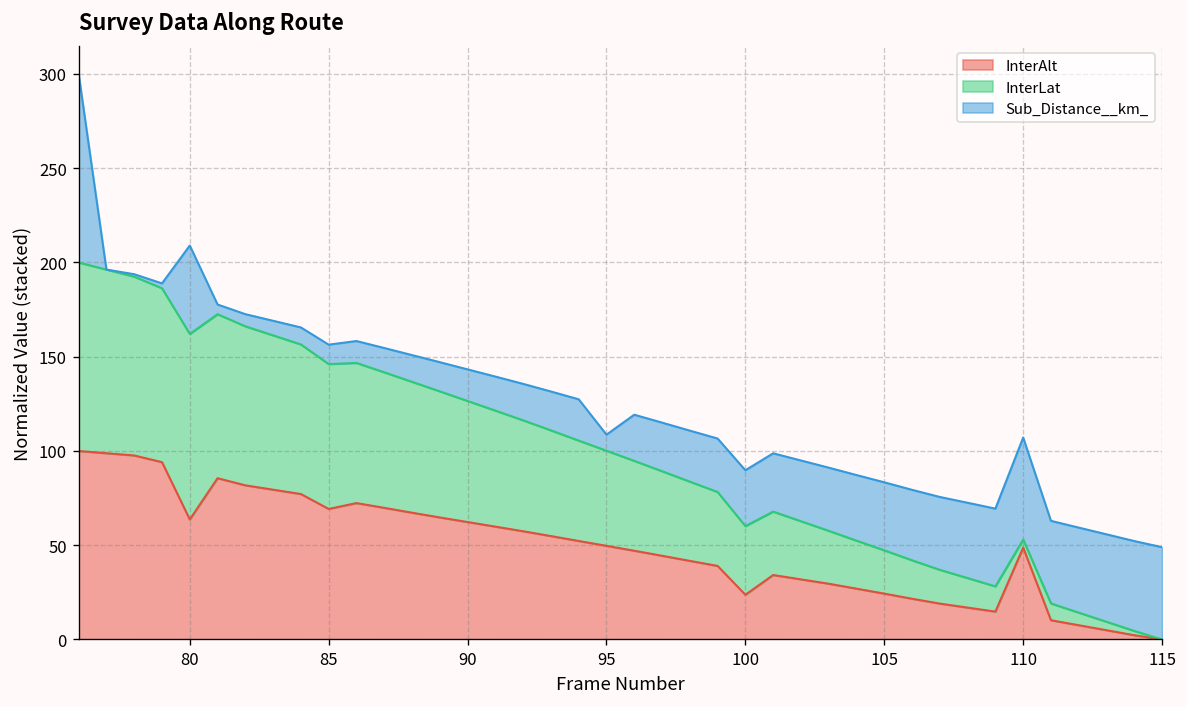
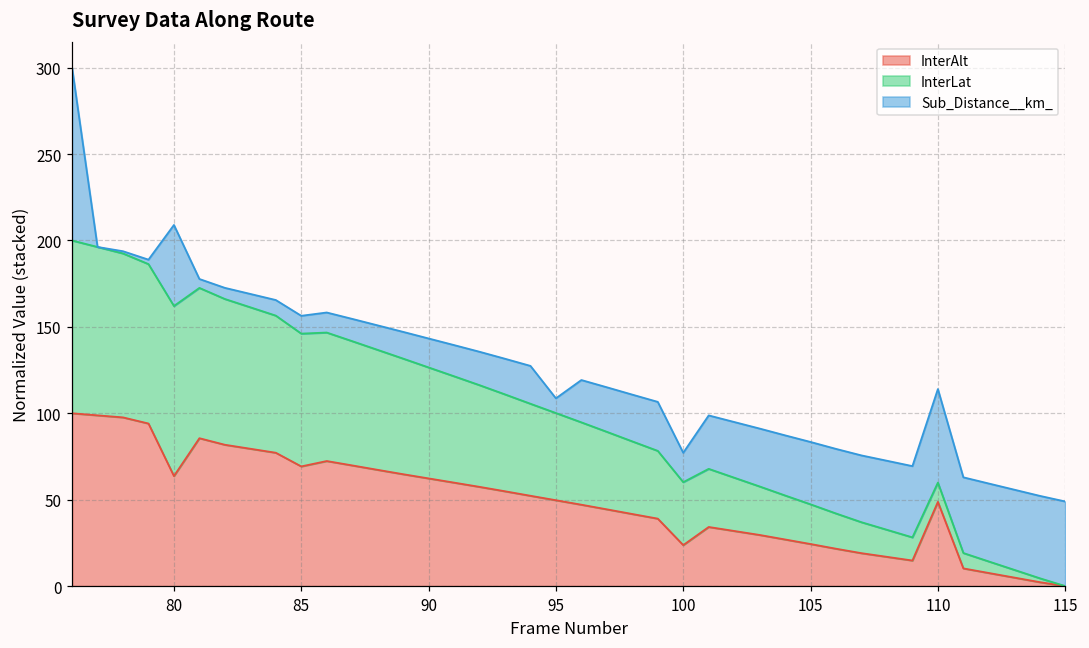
  {
    "InterAlt": {
      "80": 64,
      "85": 69,
      "90": 62,
      "95": 50,
      "100": 24,
      "105": 24,
      "110": 49
    },
    "InterLat": {
      "80": 98,
      "85": 77,
      "90": 64,
      "95": 50,
      "100": 36,
      "105": 23,
-     "110": 4
+     "110": 11
    },
    "Sub_Distance__km_": {
      "80": 47,
      "85": 10,
      "90": 17,
      "95": 9,
-     "100": 30,
+     "100": 17,
      "105": 36,
      "110": 54,
      "115": 49
    }
  }
